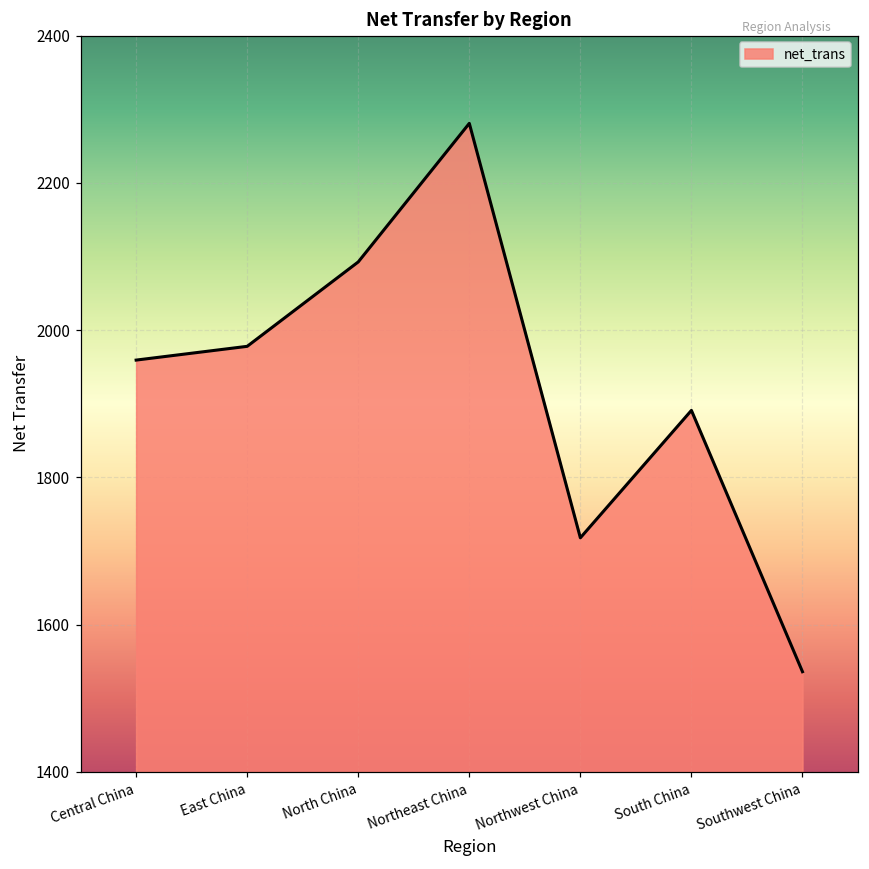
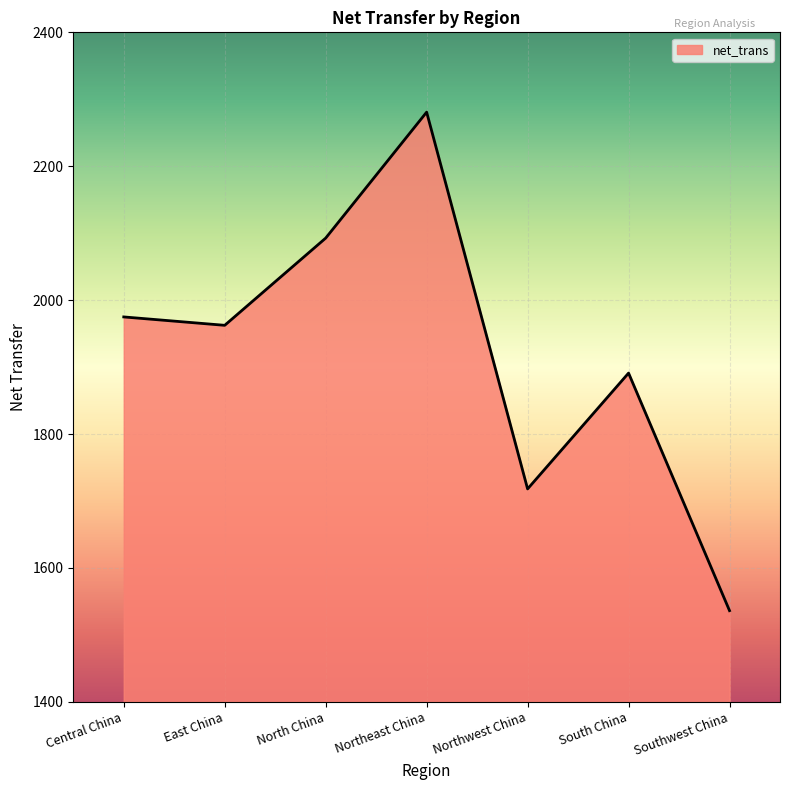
  {
-   "Central China": 1960,
-   "East China": 1980,
+   "Central China": 1970,
+   "East China": 1960,
    "North China": 2090,
    "Northeast China": 2280,
    "Northwest China": 1720,
    "South China": 1890,
    "Southwest China": 1540
  }
